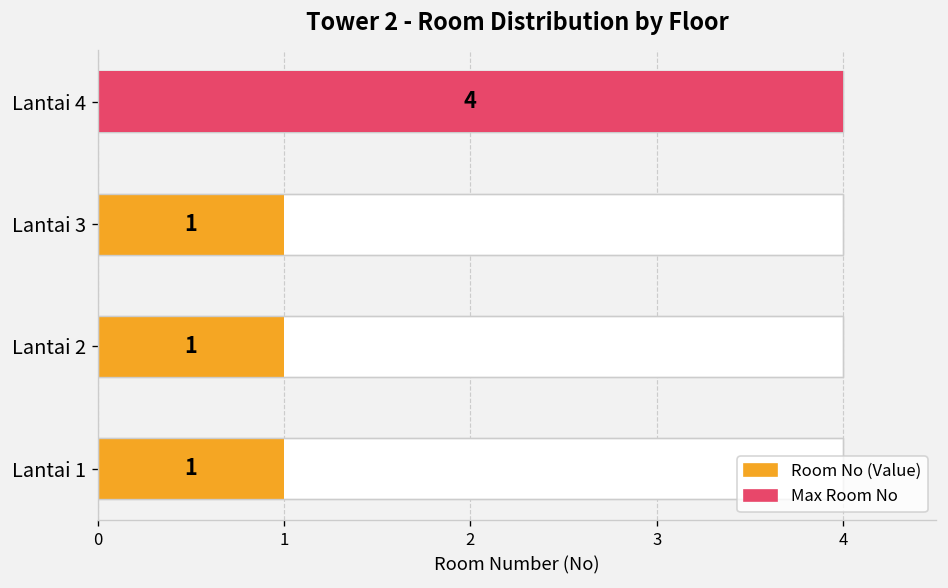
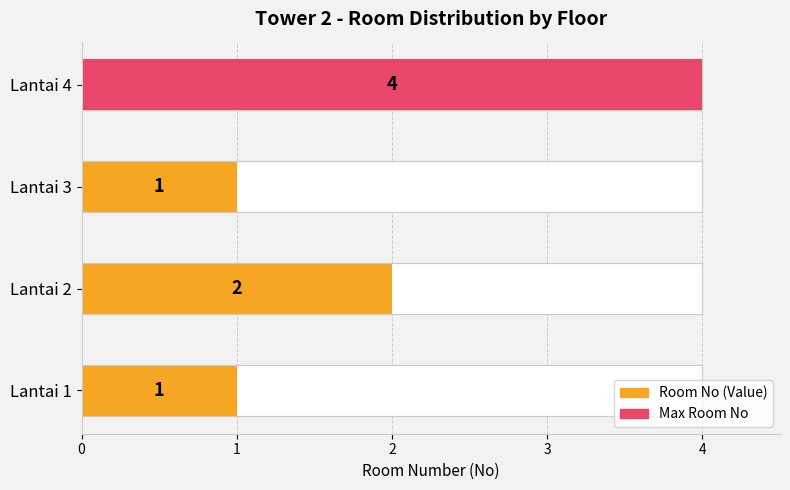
  {
    "Max Room No": {
      "Lantai 4": 4
    },
    "Room No (Value)": {
      "Lantai 4": 4,
-     "Lantai 2": 1
+     "Lantai 2": 2
    }
  }
